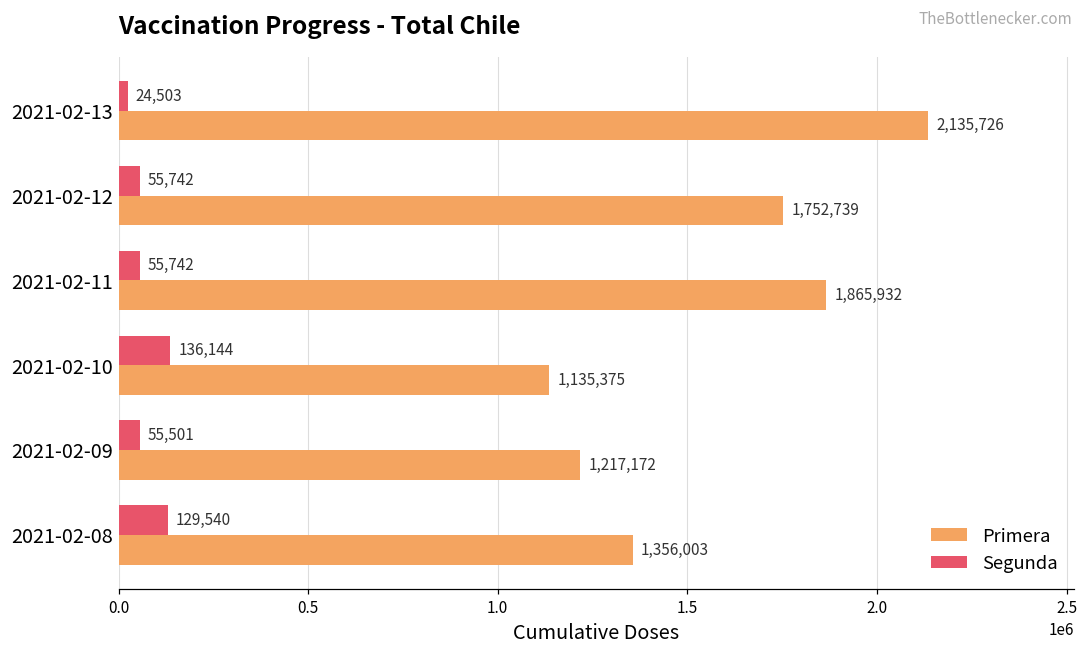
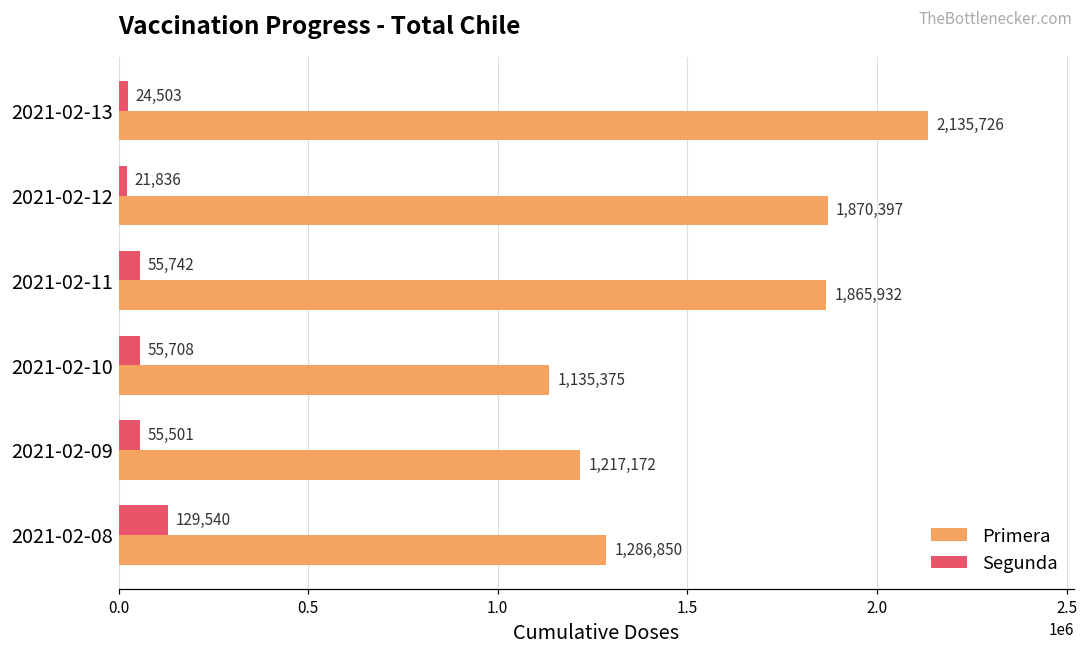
  {
    "Primera": {
      "2021-02-13": "2,135,726",
-     "2021-02-12": "1,752,739",
+     "2021-02-12": "1,870,397",
      "2021-02-11": "1,865,932",
      "2021-02-10": "1,135,375",
      "2021-02-09": "1,217,172",
-     "2021-02-08": "1,356,003"
+     "2021-02-08": "1,286,850"
    },
    "Segunda": {
      "2021-02-13": "24,503",
-     "2021-02-12": "55,742",
+     "2021-02-12": "21,836",
      "2021-02-11": "55,742",
-     "2021-02-10": "136,144",
+     "2021-02-10": "55,708",
      "2021-02-09": "55,501",
      "2021-02-08": "129,540"
    }
  }
